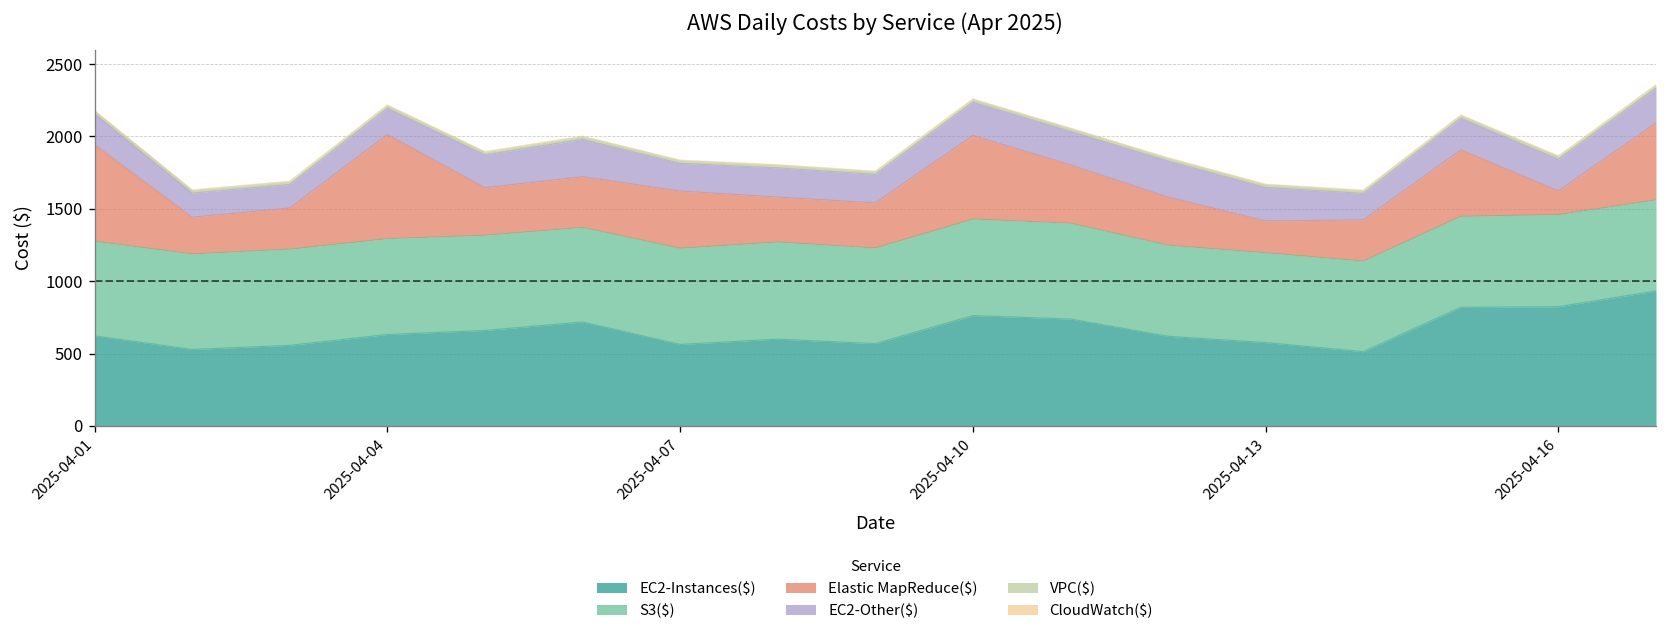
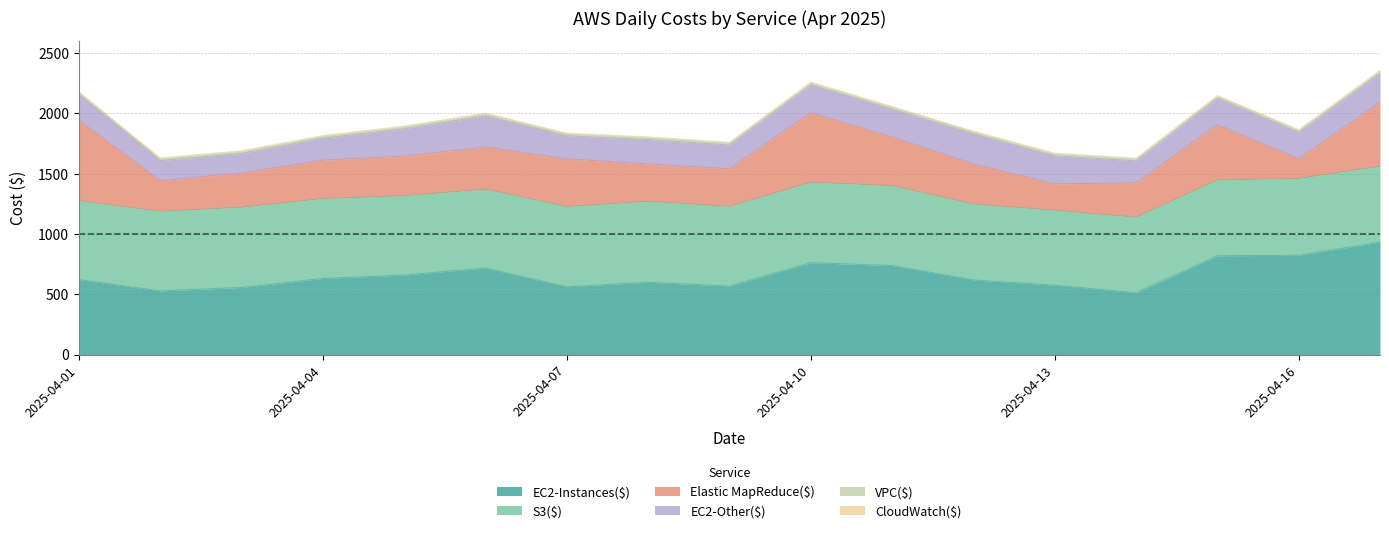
  {
    "Elastic MapReduce($)": {
      "2025-04-01": 670,
-     "2025-04-04": 720,
+     "2025-04-04": 320,
      "2025-04-07": 390,
      "2025-04-10": 580,
      "2025-04-13": 220,
      "2025-04-16": 160
    }
  }
